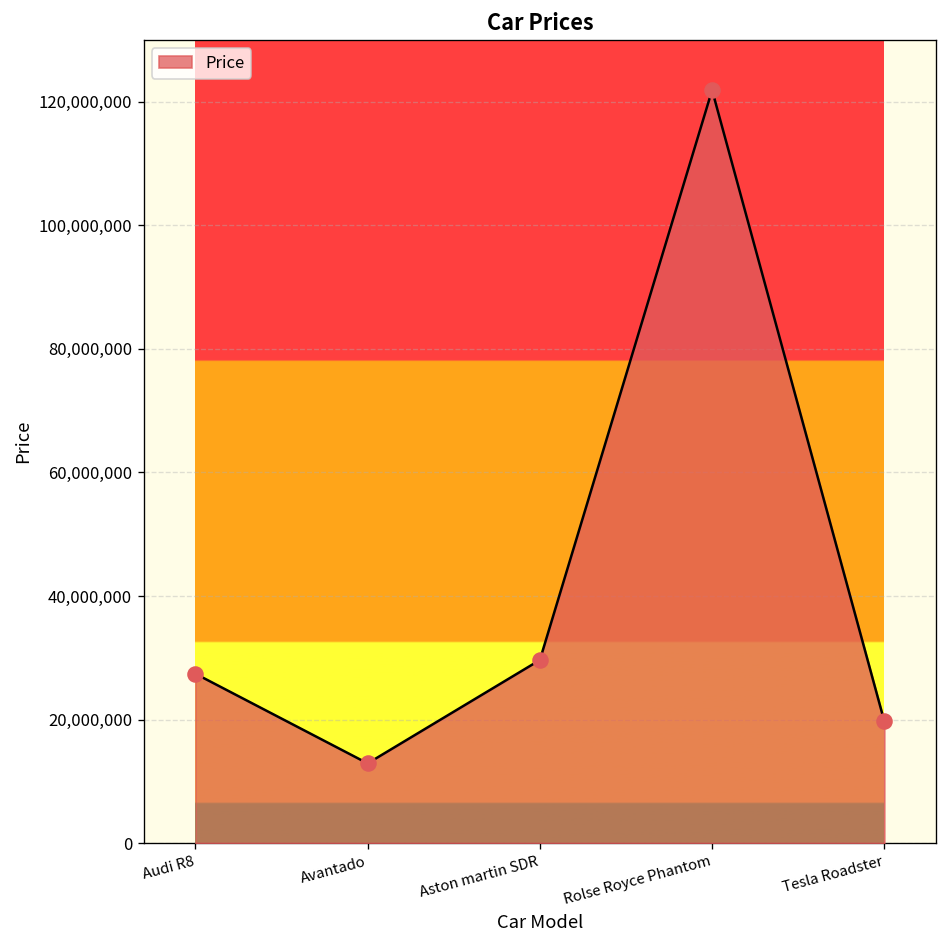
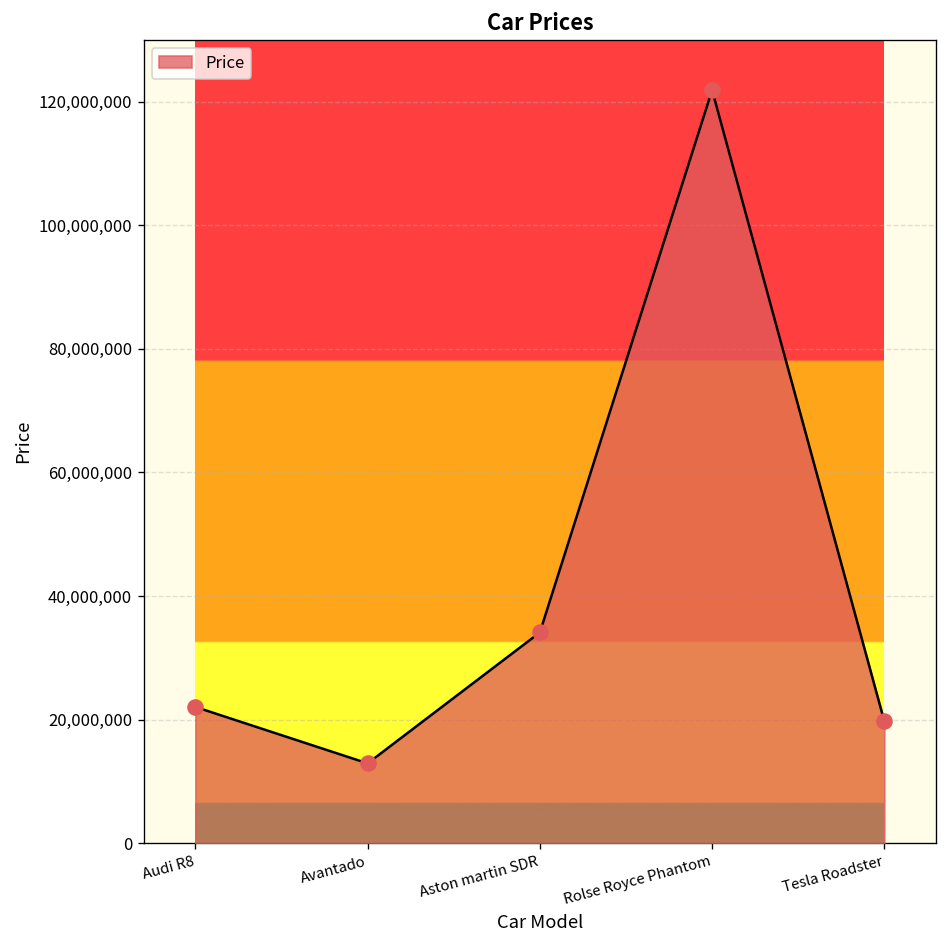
  {
-   "Audi R8": "27,000,000",
+   "Audi R8": "22,000,000",
    "Avantado": "13,000,000",
-   "Aston martin SDR": "30,000,000",
+   "Aston martin SDR": "34,000,000",
    "Rolse Royce Phantom": "122,000,000",
    "Tesla Roadster": "20,000,000"
  }
